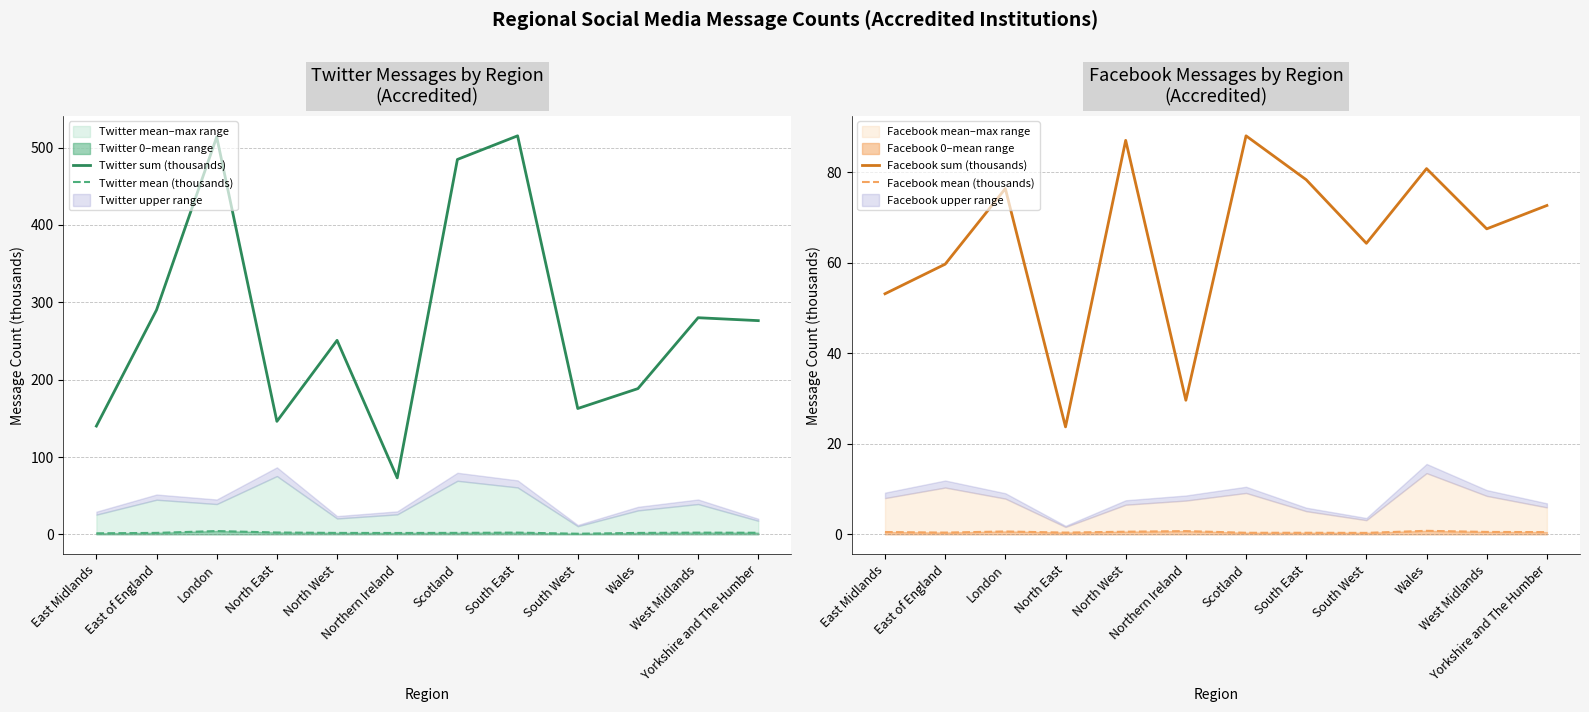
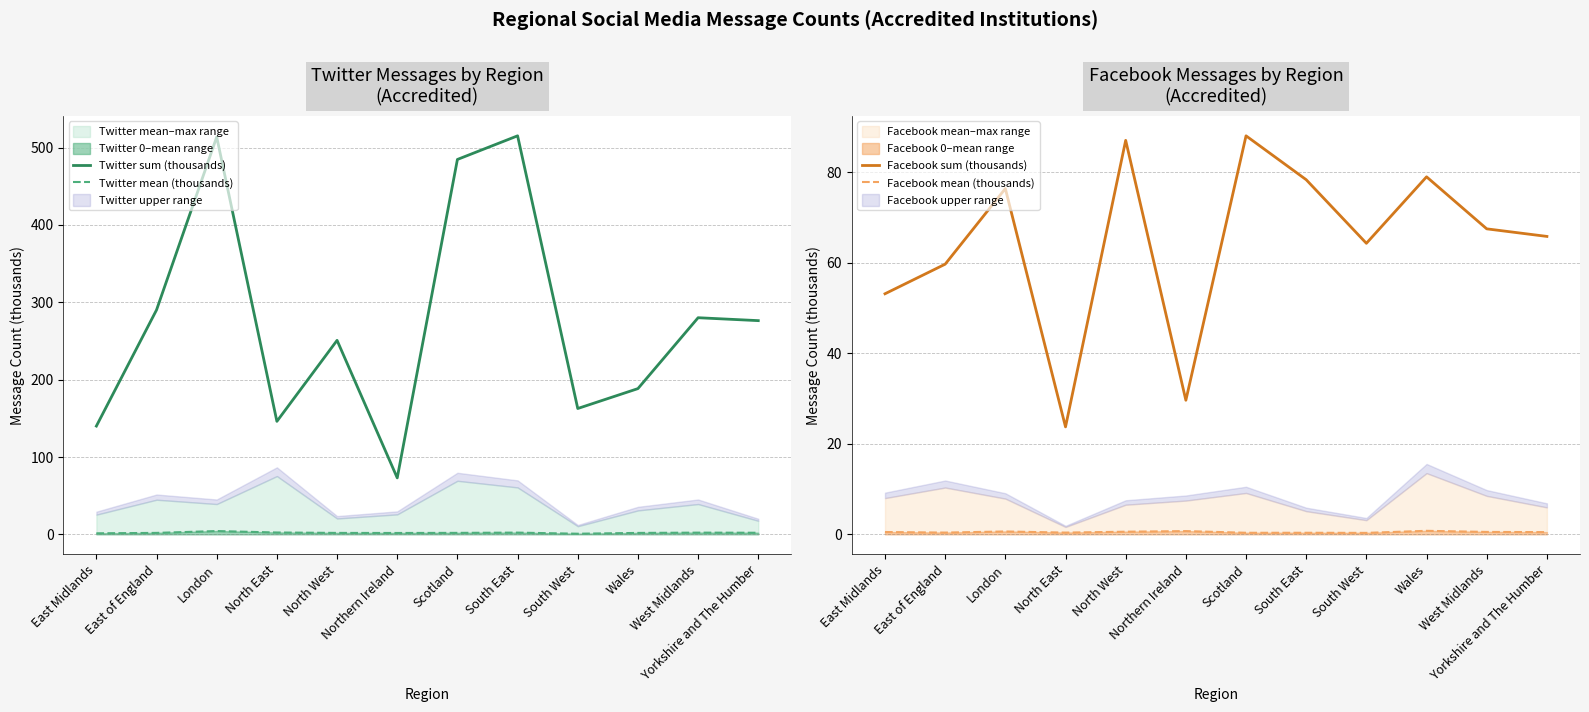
  {
    "Facebook Messages by Region (Accredited)": {
      "Facebook sum (thousands)": {
        "East Midlands": 53,
        "East of England": 60,
        "North East": 24,
        "North West": 87,
        "Northern Ireland": 30,
        "Scotland": 88,
        "South East": 78,
        "South West": 64,
-       "Wales": 81,
+       "Wales": 79,
        "West Midlands": 68,
-       "Yorkshire and The Humber": 73
+       "Yorkshire and The Humber": 66
      },
      "Facebook 0–mean range": {
        "East Midlands": 1,
        "East of England": 0,
        "London": 1,
        "North East": 0,
        "North West": 1,
        "Northern Ireland": 1,
        "Scotland": 0,
        "South East": 0,
        "South West": 0,
        "Wales": 1,
        "West Midlands": 1,
        "Yorkshire and The Humber": 0
      }
    }
  }
